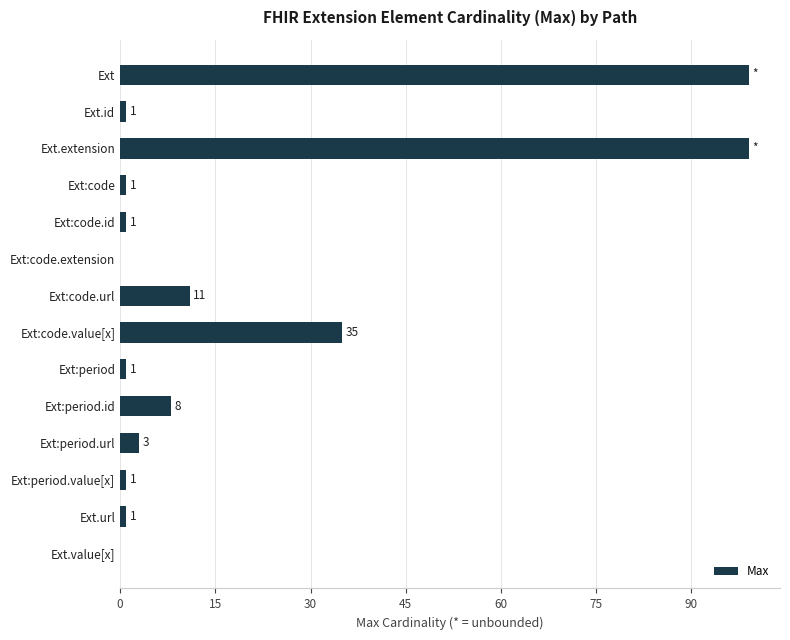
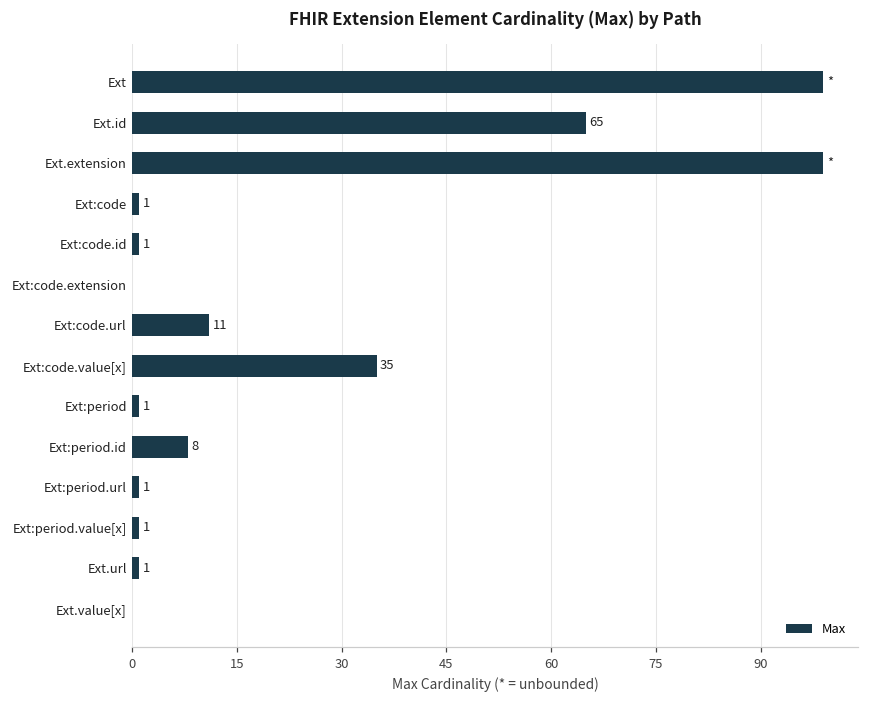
  {
-   "Ext.id": 1,
+   "Ext.id": 65,
    "Ext:code": 1,
    "Ext:code.id": 1,
    "Ext:code.url": 11,
    "Ext:code.value[x]": 35,
    "Ext:period": 1,
    "Ext:period.id": 8,
-   "Ext:period.url": 3,
+   "Ext:period.url": 1,
    "Ext:period.value[x]": 1,
    "Ext.url": 1
  }
